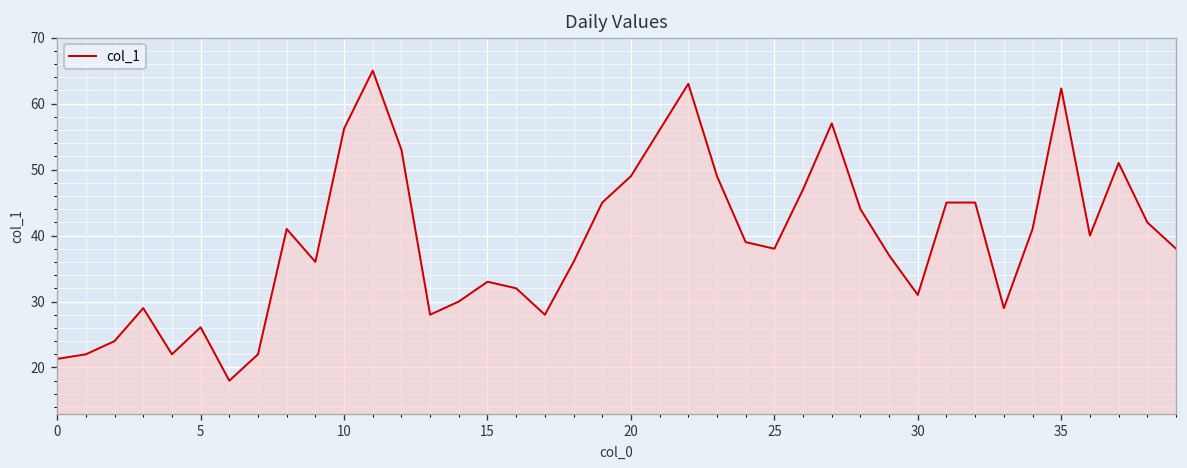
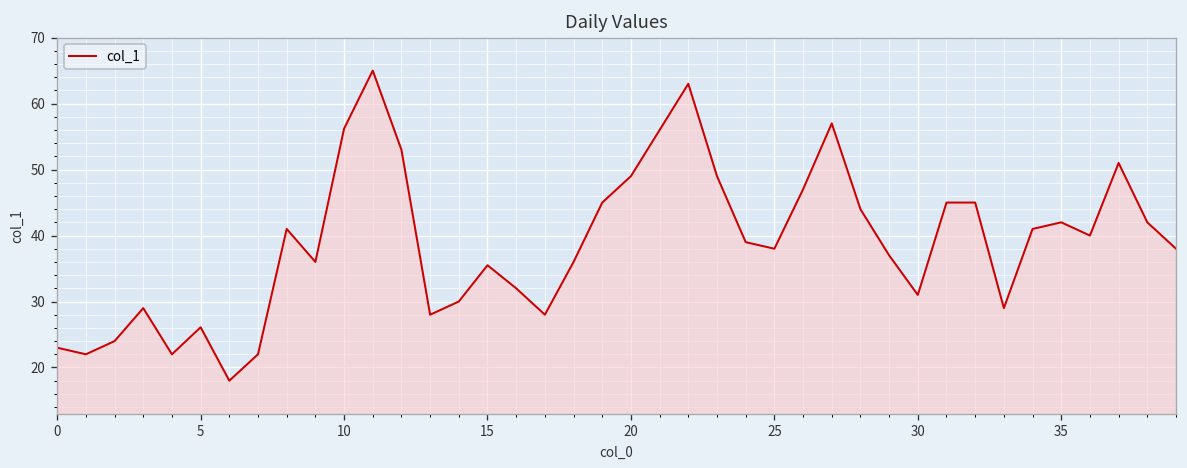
  {
-   "0": 21,
+   "0": 23,
    "5": 26,
    "10": 56,
-   "15": 33,
+   "15": 36,
    "20": 49,
    "25": 38,
    "30": 31,
-   "35": 62
+   "35": 42
  }
